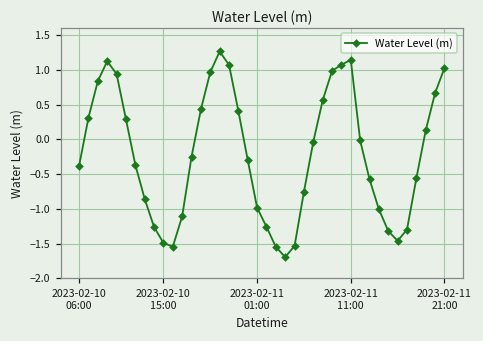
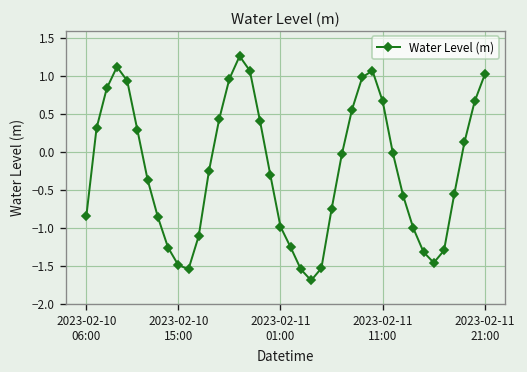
  {
-   "2023-02-10 06:00": -0.4,
+   "2023-02-10 06:00": -0.8,
    "2023-02-10 15:00": -1.5,
    "2023-02-11 01:00": -1.0,
-   "2023-02-11 11:00": 1.1,
+   "2023-02-11 11:00": 0.7,
    "2023-02-11 21:00": 1.0
  }
